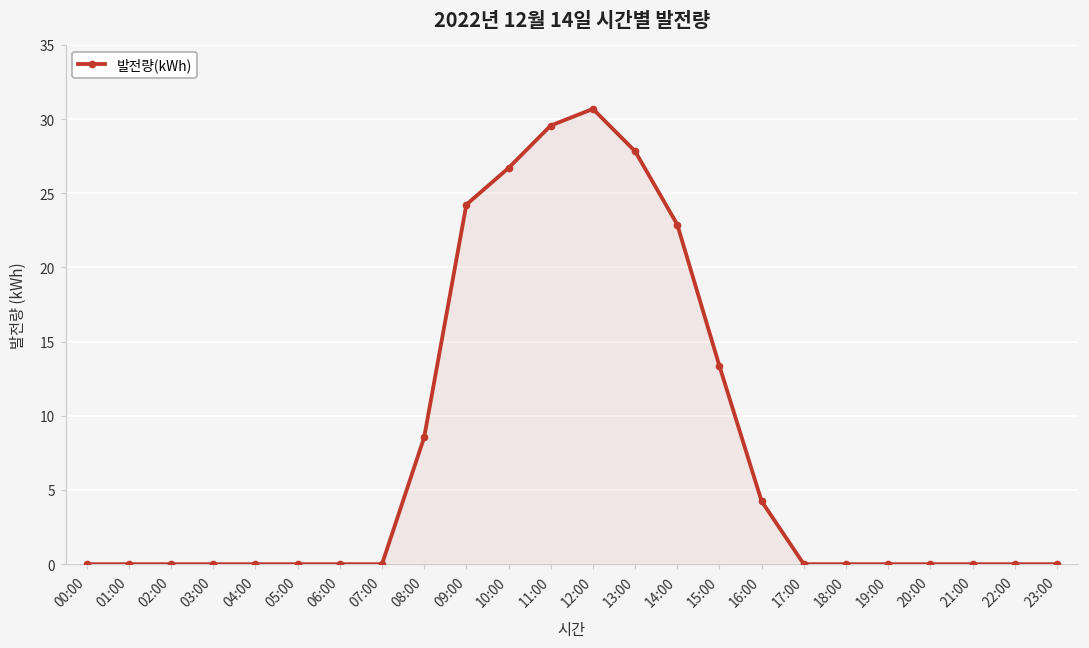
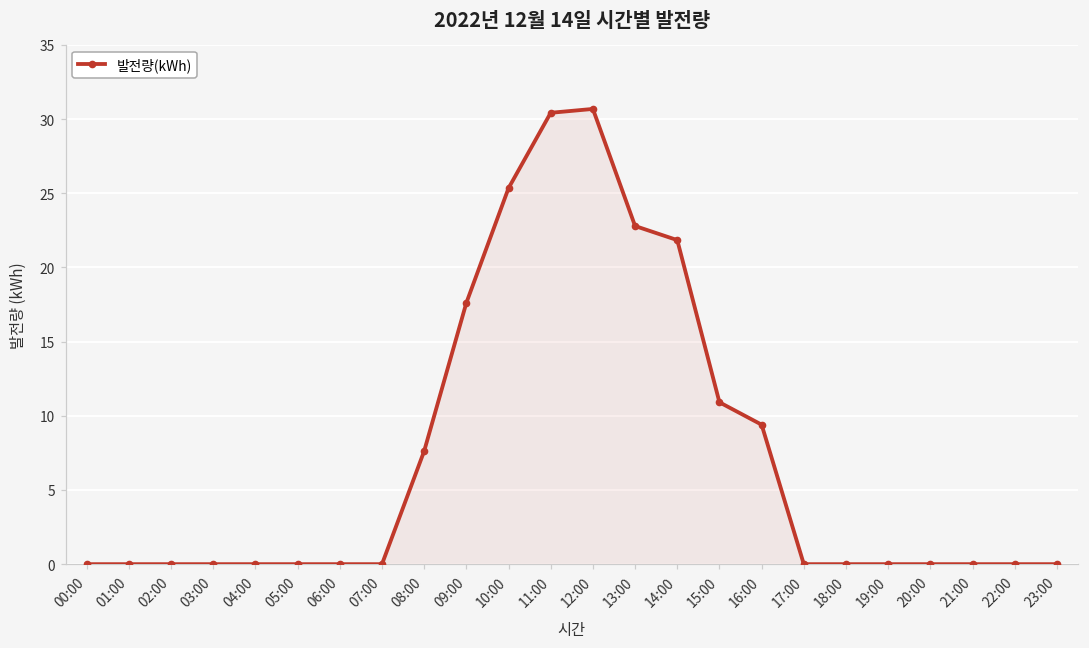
  {
    "00:00": 0.0,
    "01:00": 0.0,
    "02:00": 0.0,
    "03:00": 0.0,
    "04:00": 0.0,
    "05:00": 0.0,
    "06:00": 0.0,
    "07:00": 0.0,
-   "08:00": 8.6,
-   "09:00": 24.2,
-   "10:00": 26.7,
-   "11:00": 29.6,
+   "08:00": 7.6,
+   "09:00": 17.6,
+   "10:00": 25.3,
+   "11:00": 30.4,
    "12:00": 30.7,
-   "13:00": 27.8,
-   "14:00": 22.9,
-   "15:00": 13.4,
-   "16:00": 4.2,
+   "13:00": 22.8,
+   "14:00": 21.8,
+   "15:00": 10.9,
+   "16:00": 9.4,
    "17:00": 0.0,
    "18:00": 0.0,
    "19:00": 0.0,
    "20:00": 0.0,
    "21:00": 0.0,
    "22:00": 0.0,
    "23:00": 0.0
  }
